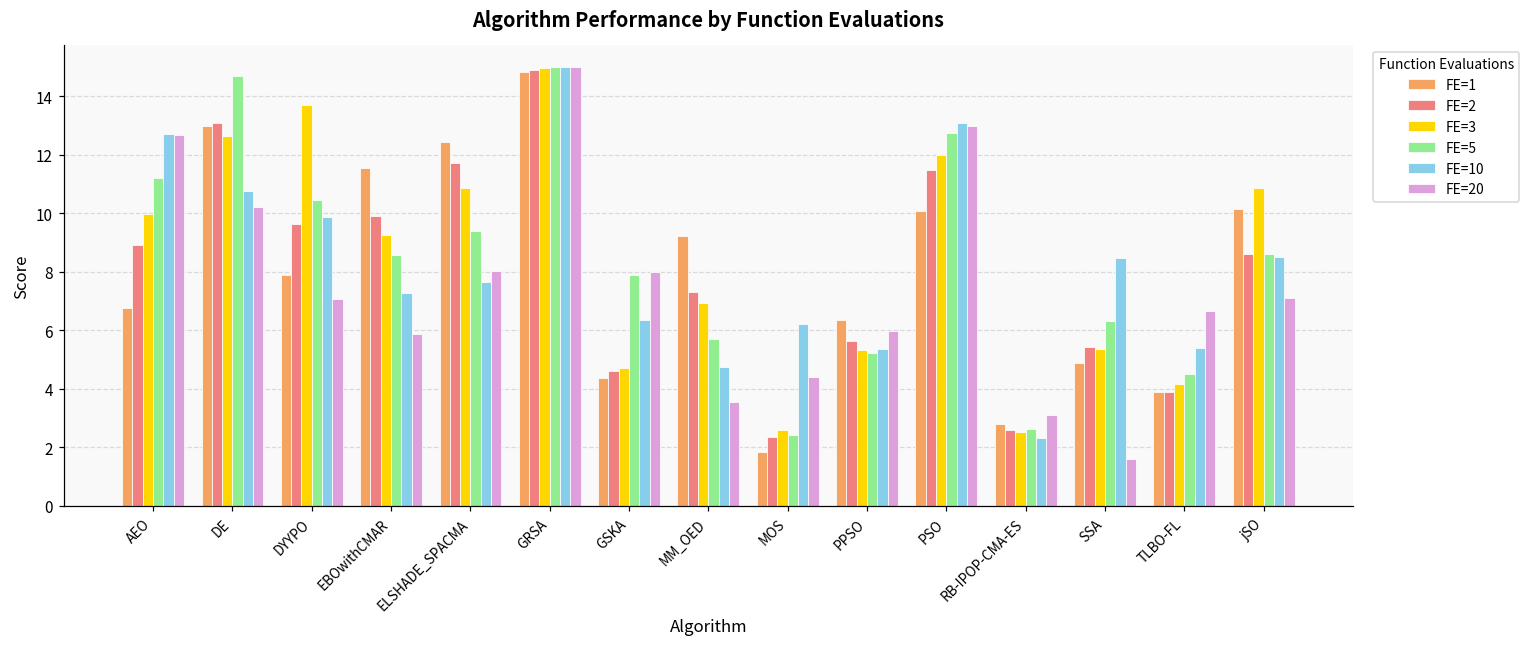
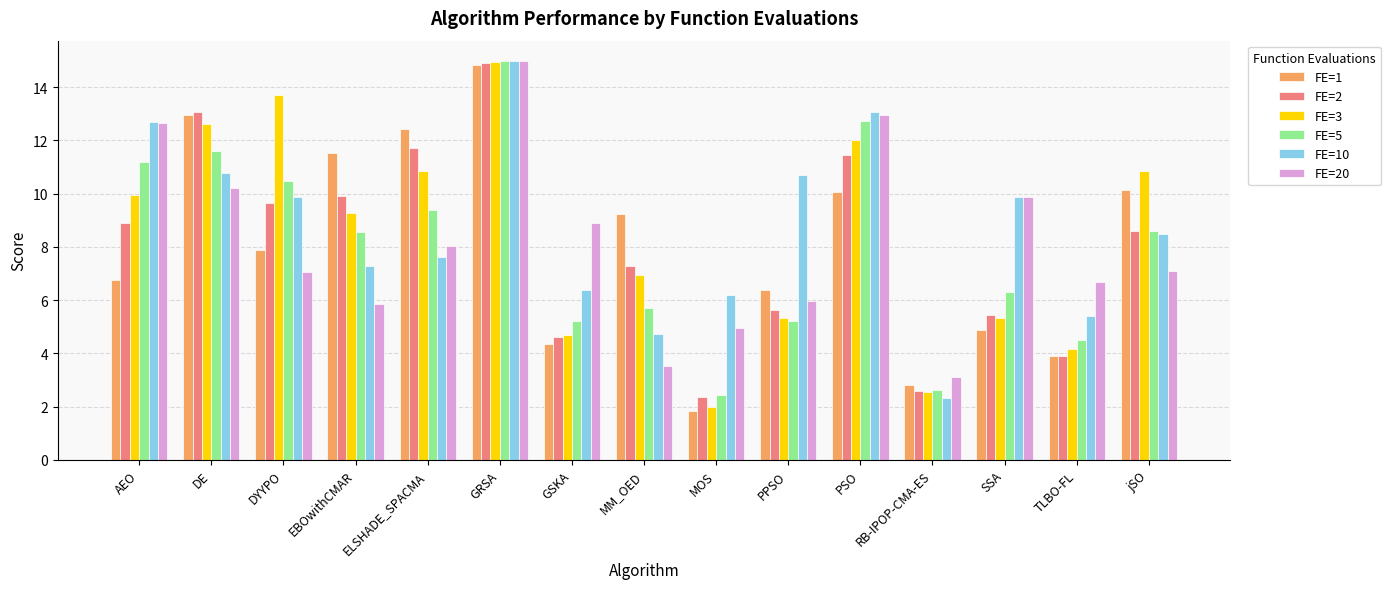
  {
    "FE=3": {
      "AEO": 10.0,
      "DE": 12.6,
      "DYYPO": 13.7,
      "EBOwithCMAR": 9.3,
      "ELSHADE_SPACMA": 10.9,
      "GRSA": 15.0,
      "GSKA": 4.7,
      "MM_OED": 6.9,
-     "MOS": 2.6,
+     "MOS": 2.0,
      "PPSO": 5.3,
      "PSO": 12.0,
      "RB-IPOP-CMA-ES": 2.5,
      "SSA": 5.3,
      "TLBO-FL": 4.2,
      "jSO": 10.8
    },
    "FE=5": {
      "AEO": 11.2,
-     "DE": 14.7,
+     "DE": 11.6,
      "DYYPO": 10.5,
      "EBOwithCMAR": 8.6,
      "ELSHADE_SPACMA": 9.4,
      "GRSA": 15.0,
-     "GSKA": 7.9,
+     "GSKA": 5.2,
      "MM_OED": 5.7,
      "MOS": 2.4,
      "PPSO": 5.2,
      "PSO": 12.7,
      "RB-IPOP-CMA-ES": 2.6,
      "SSA": 6.3,
      "TLBO-FL": 4.5,
      "jSO": 8.6
    },
    "FE=10": {
      "AEO": 12.7,
      "DE": 10.8,
      "DYYPO": 9.9,
      "EBOwithCMAR": 7.3,
      "ELSHADE_SPACMA": 7.6,
      "GRSA": 15.0,
      "GSKA": 6.4,
      "MM_OED": 4.7,
      "MOS": 6.2,
-     "PPSO": 5.4,
+     "PPSO": 10.7,
      "PSO": 13.1,
      "RB-IPOP-CMA-ES": 2.3,
-     "SSA": 8.5,
+     "SSA": 9.9,
      "TLBO-FL": 5.4,
      "jSO": 8.5
    },
    "FE=20": {
      "AEO": 12.7,
      "DE": 10.2,
      "DYYPO": 7.1,
      "EBOwithCMAR": 5.9,
      "ELSHADE_SPACMA": 8.0,
      "GRSA": 15.0,
-     "GSKA": 8.0,
+     "GSKA": 8.9,
      "MM_OED": 3.5,
-     "MOS": 4.4,
+     "MOS": 5.0,
      "PPSO": 6.0,
      "PSO": 13.0,
      "RB-IPOP-CMA-ES": 3.1,
-     "SSA": 1.6,
+     "SSA": 9.9,
      "TLBO-FL": 6.7,
      "jSO": 7.1
    }
  }
